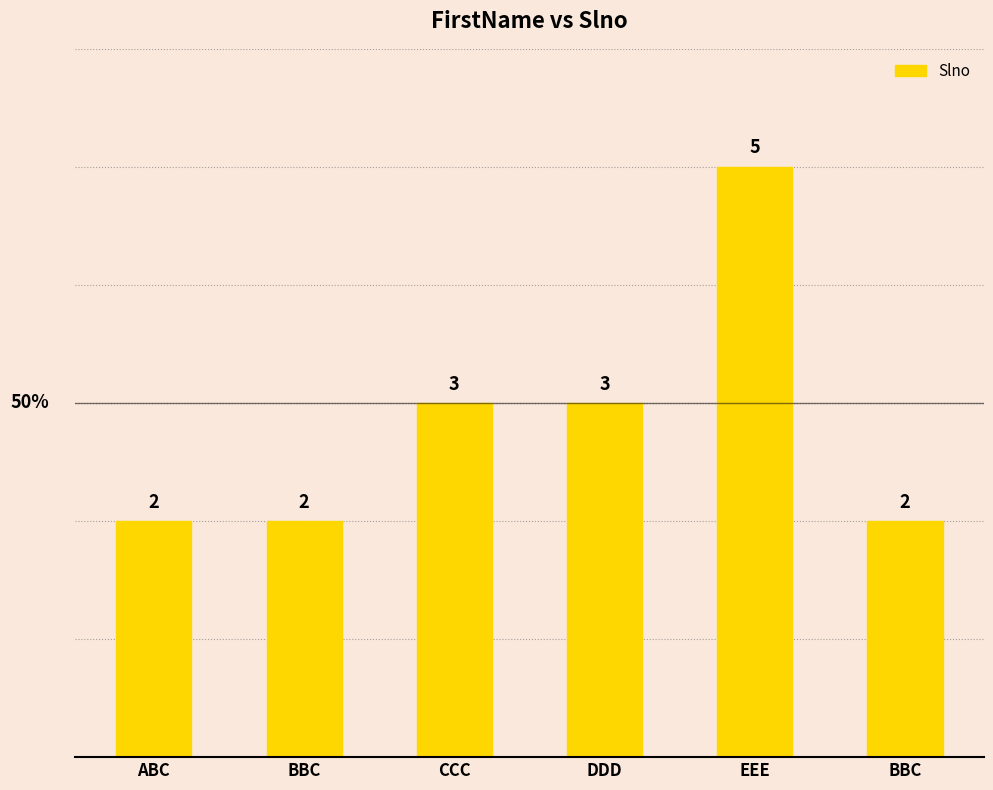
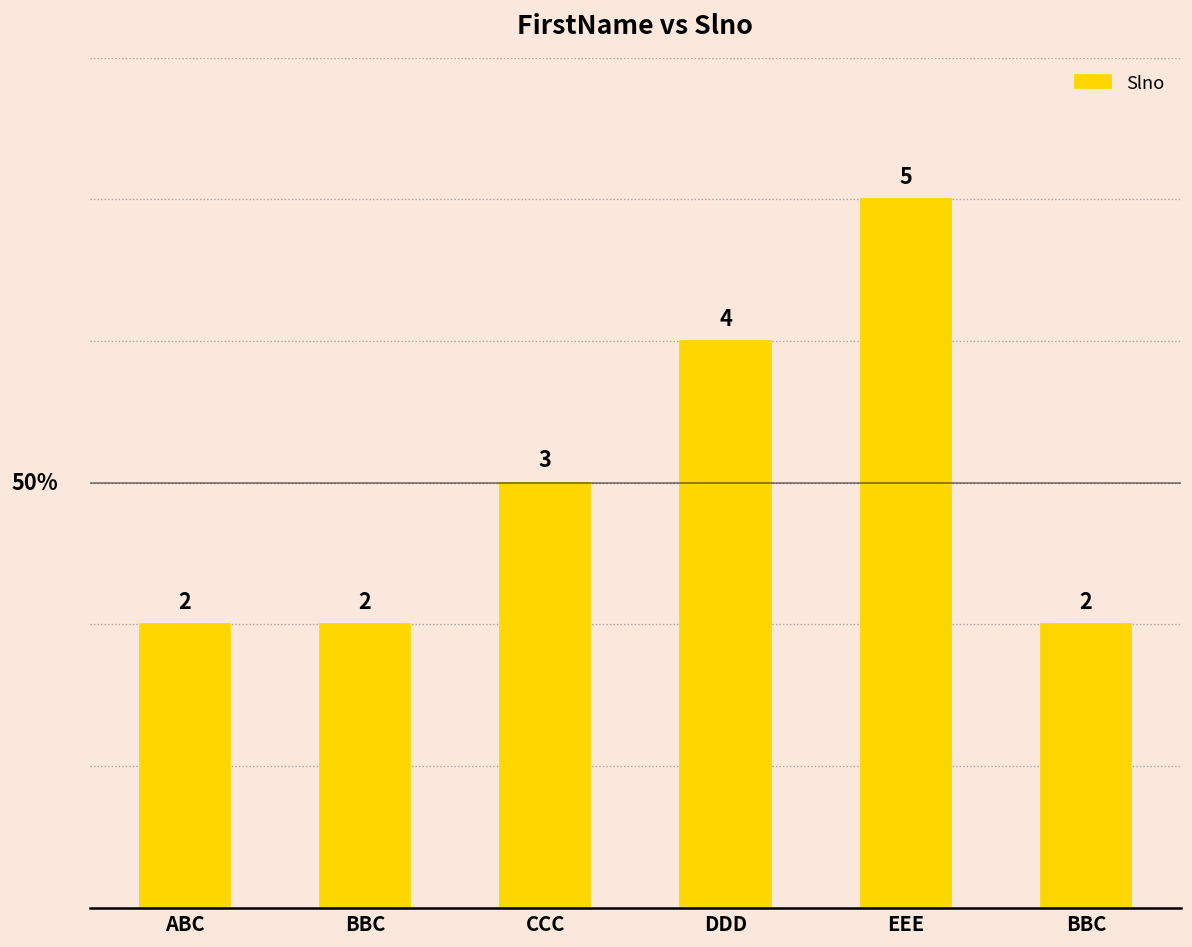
  {
    "ABC": 2,
    "CCC": 3,
-   "DDD": 3,
+   "DDD": 4,
    "EEE": 5
  }
